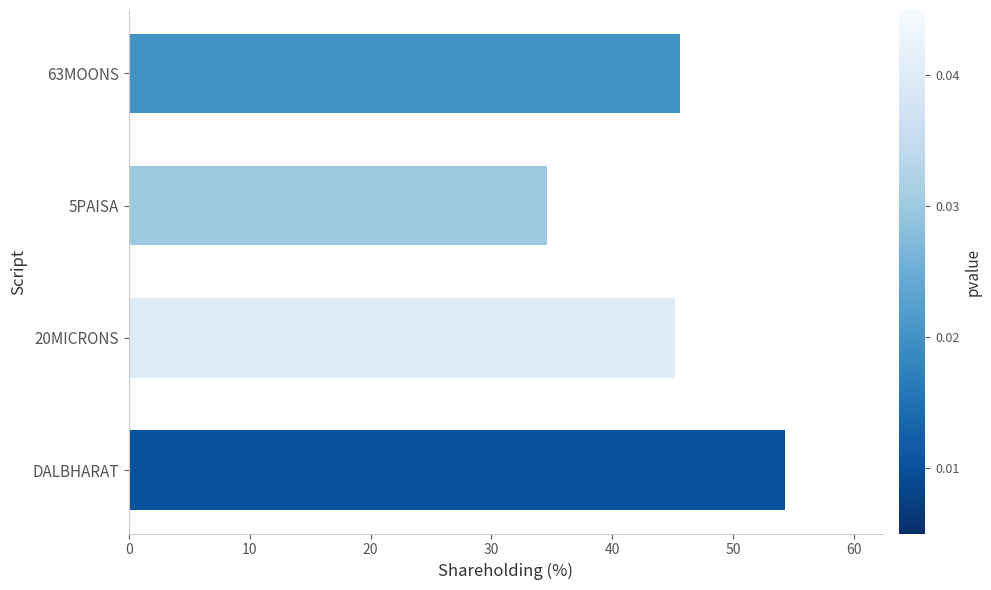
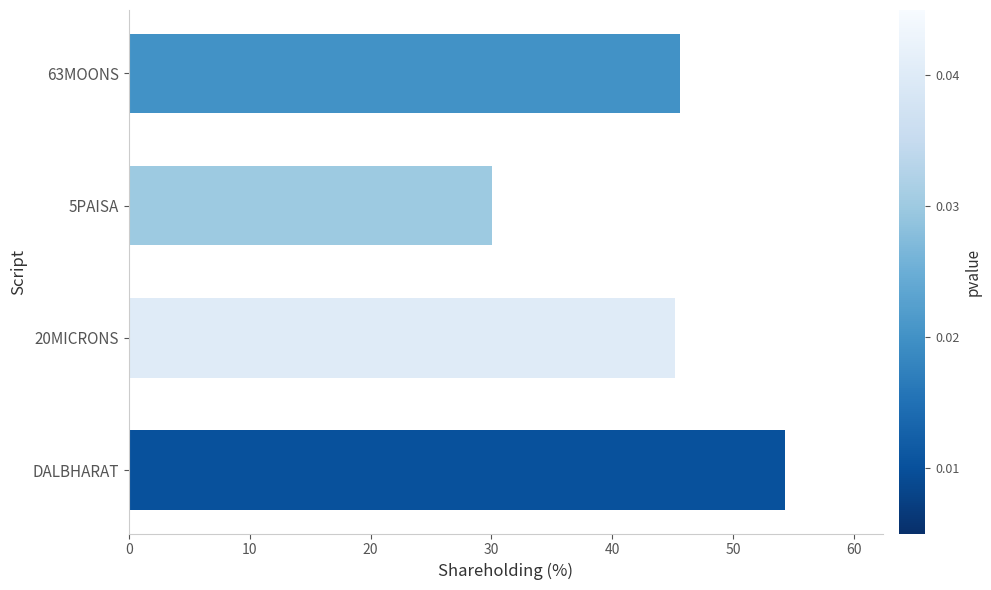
  {
    "63MOONS": 45.6,
-   "5PAISA": 34.6,
+   "5PAISA": 30.0,
    "20MICRONS": 45.2,
    "DALBHARAT": 54.3
  }
